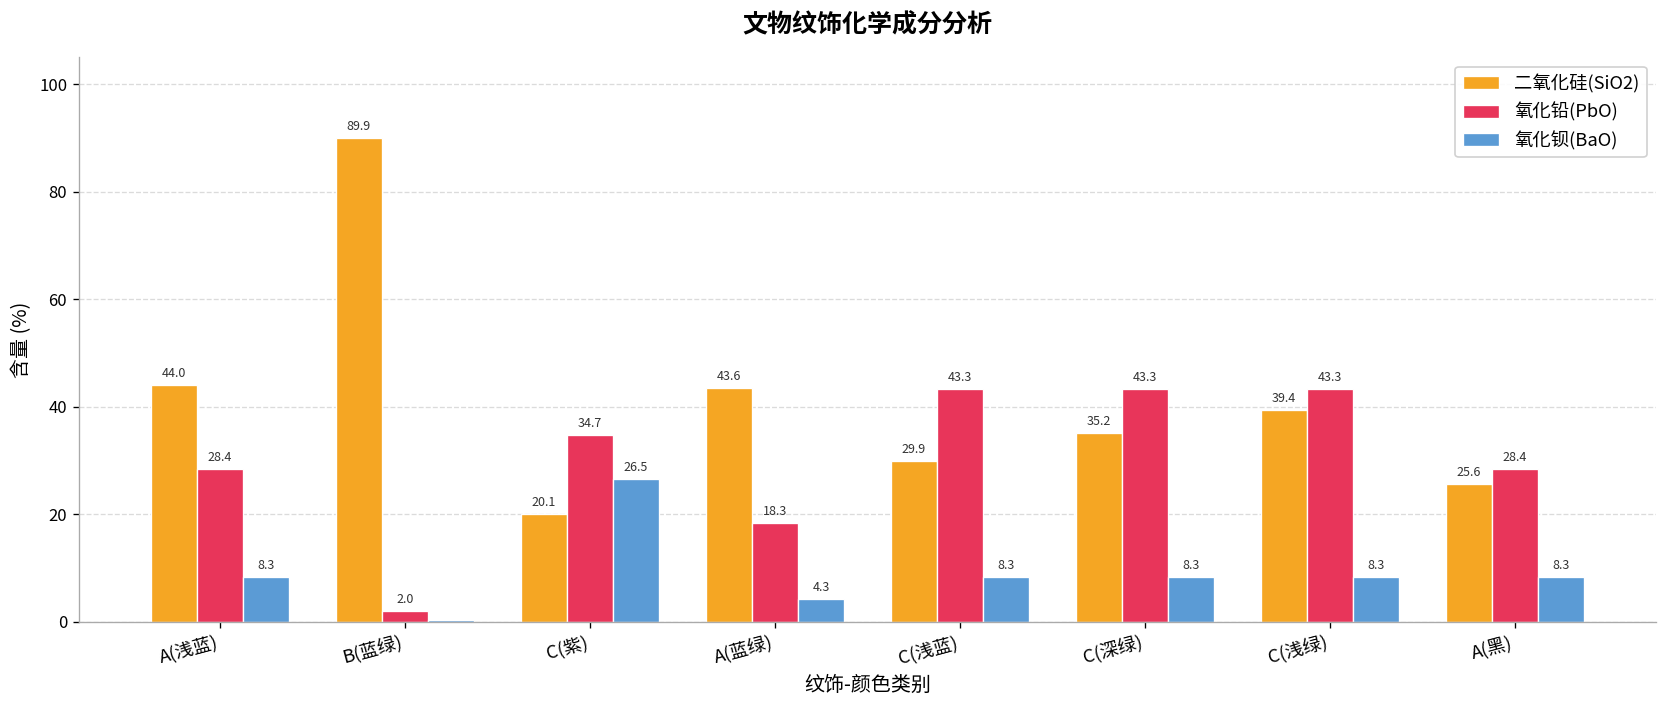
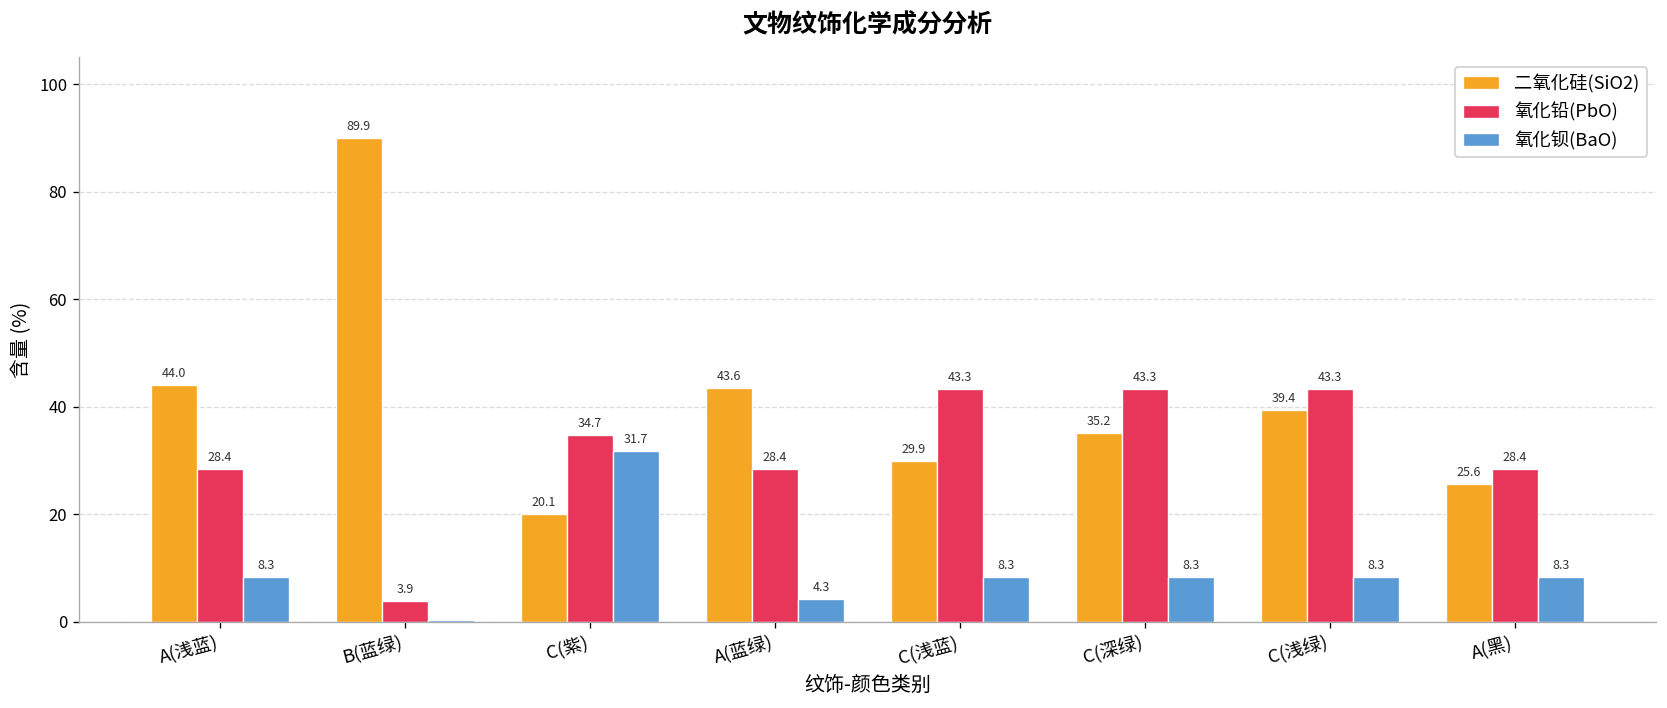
  {
    "二氧化硅(SiO2)": {
      "A(浅蓝)": 44.0,
      "B(蓝绿)": 89.9,
      "C(紫)": 20.1,
      "A(蓝绿)": 43.6,
      "C(浅蓝)": 29.9,
      "C(深绿)": 35.2,
      "C(浅绿)": 39.4,
      "A(黑)": 25.6
    },
    "氧化铅(PbO)": {
      "A(浅蓝)": 28.4,
-     "B(蓝绿)": 2.0,
+     "B(蓝绿)": 3.9,
      "C(紫)": 34.7,
-     "A(蓝绿)": 18.3,
+     "A(蓝绿)": 28.4,
      "C(浅蓝)": 43.3,
      "C(深绿)": 43.3,
      "C(浅绿)": 43.3,
      "A(黑)": 28.4
    },
    "氧化钡(BaO)": {
      "A(浅蓝)": 8.3,
-     "C(紫)": 26.5,
+     "C(紫)": 31.7,
      "A(蓝绿)": 4.3,
      "C(浅蓝)": 8.3,
      "C(深绿)": 8.3,
      "C(浅绿)": 8.3,
      "A(黑)": 8.3
    }
  }
